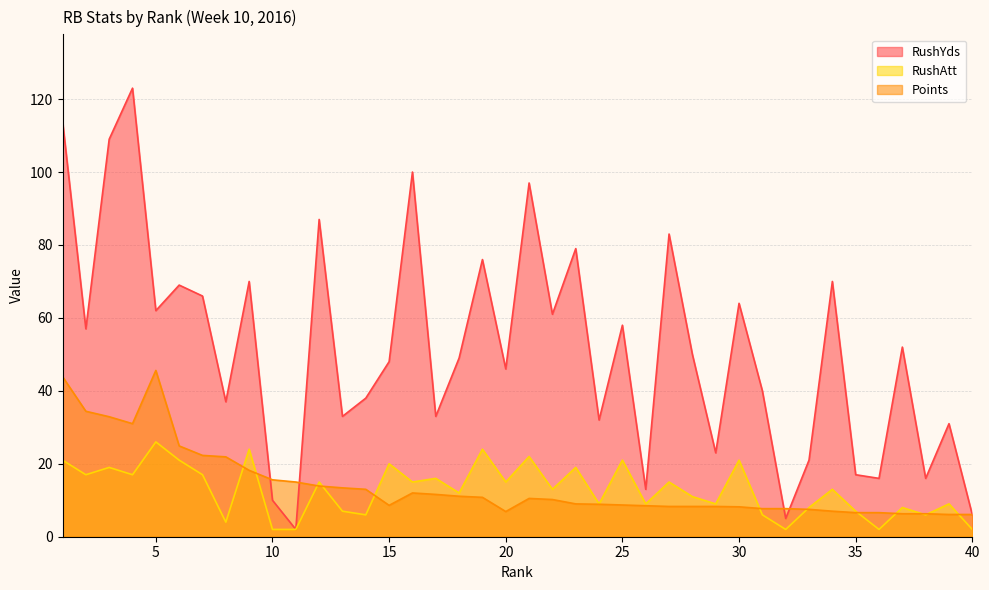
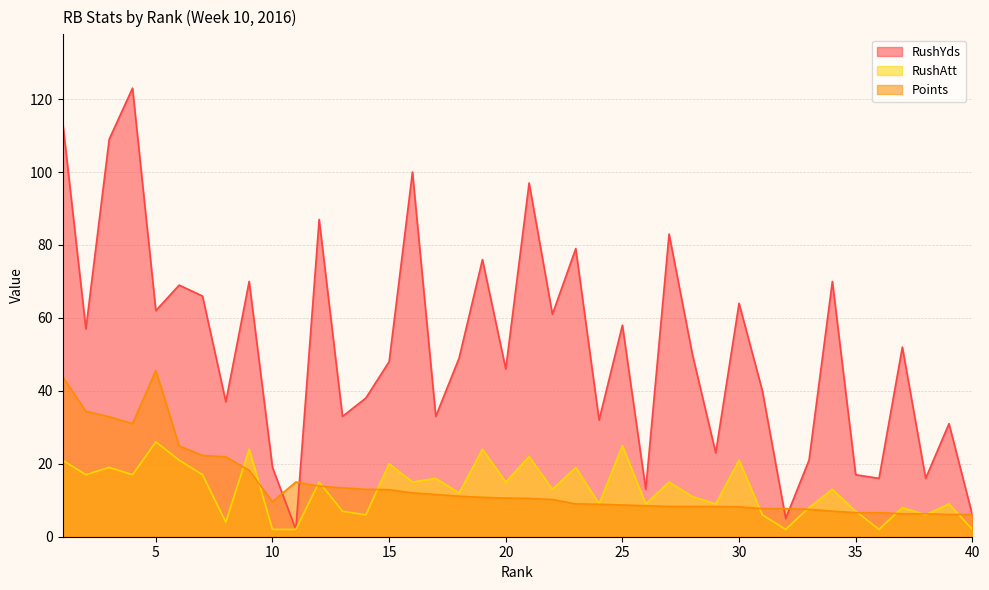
  {
    "RushYds": {
      "5": 62,
-     "10": 10,
+     "10": 19,
      "15": 48,
      "20": 46,
      "25": 58,
      "30": 64,
      "35": 17
    },
    "RushAtt": {
      "5": 26,
      "10": 2,
      "15": 20,
      "20": 15,
-     "25": 21,
+     "25": 25,
      "30": 21,
      "40": 2
    },
    "Points": {
      "5": 46,
-     "10": 16,
-     "15": 9,
-     "20": 7,
+     "10": 10,
+     "15": 13,
+     "20": 11,
      "25": 9,
      "30": 8
    }
  }
